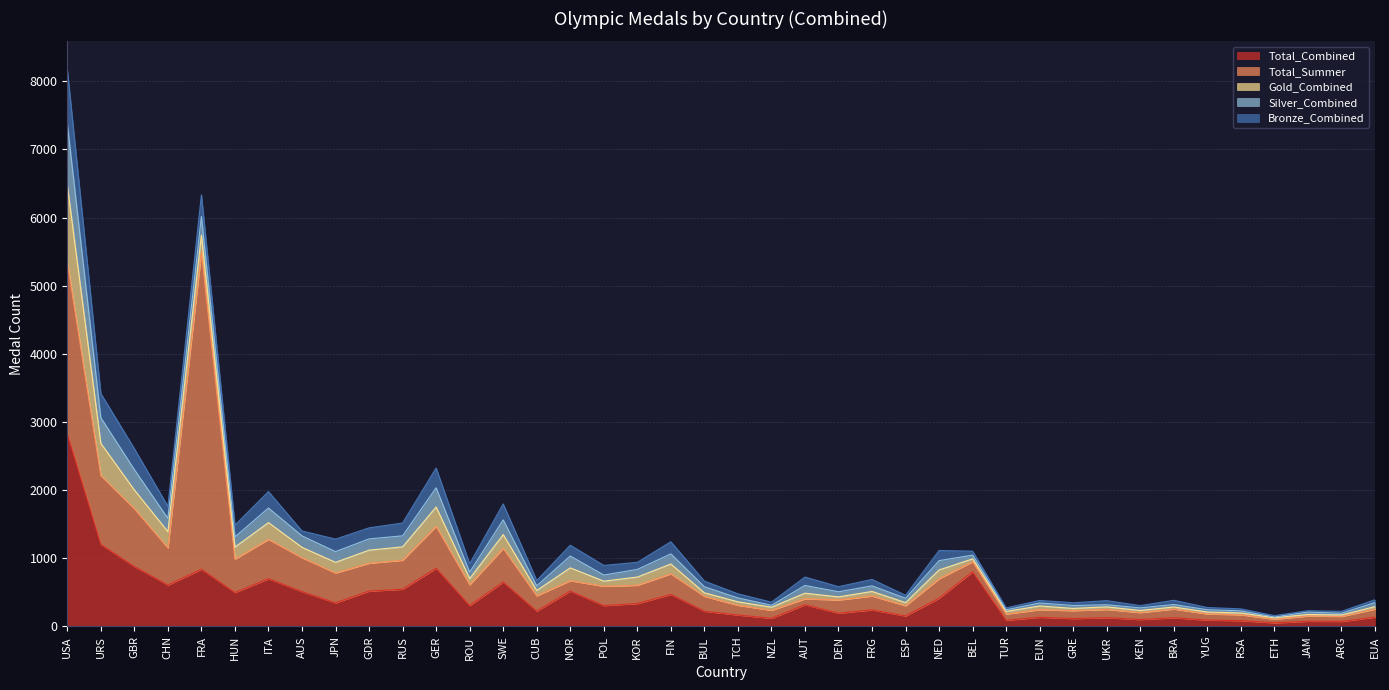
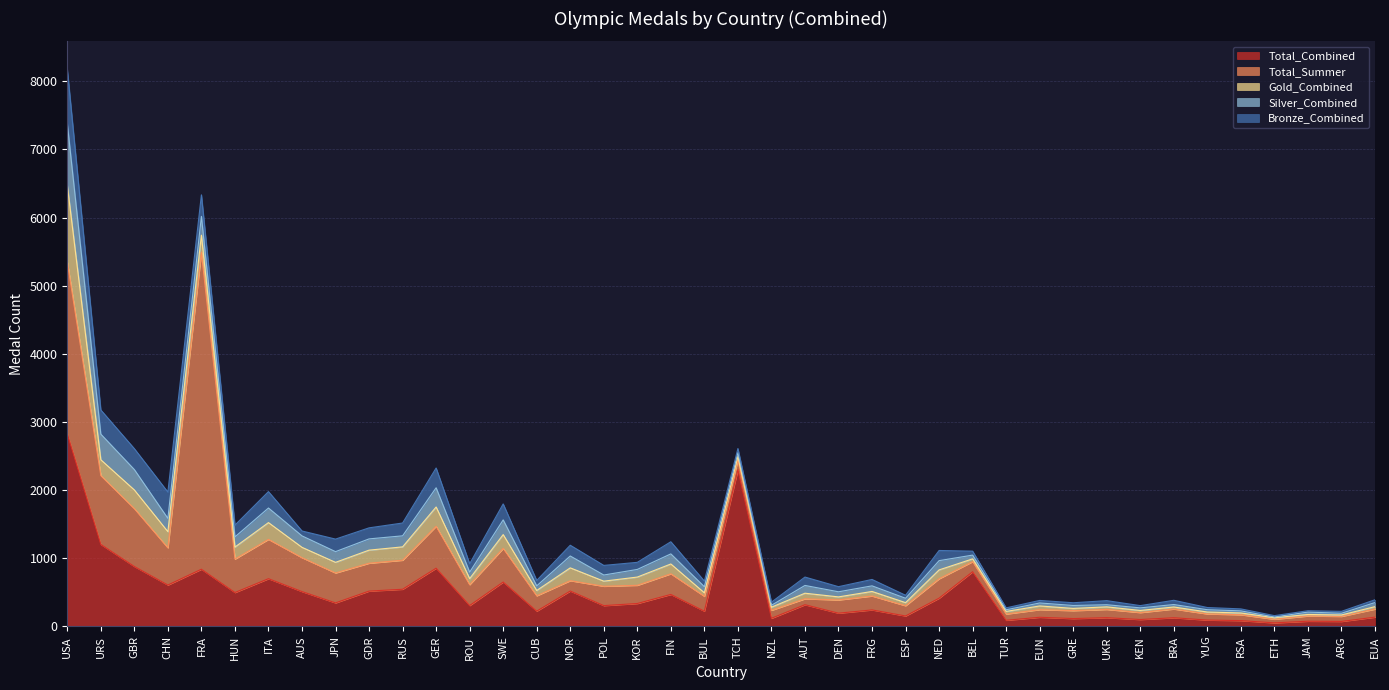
  {
    "Total_Combined": {
      "USA": 2800,
      "URS": 1200,
      "GBR": 900,
      "CHN": 600,
      "FRA": 800,
      "HUN": 500,
      "ITA": 700,
      "AUS": 500,
      "JPN": 300,
      "GDR": 500,
      "RUS": 500,
      "GER": 900,
      "ROU": 300,
      "SWE": 700,
      "CUB": 200,
      "NOR": 500,
      "POL": 300,
      "KOR": 300,
      "FIN": 500,
      "BUL": 200,
-     "TCH": 200,
+     "TCH": 2300,
      "NZL": 100,
      "AUT": 300,
      "DEN": 200,
      "FRG": 200,
      "ESP": 200,
      "NED": 400,
      "BEL": 800,
      "TUR": 100,
      "EUN": 100,
      "GRE": 100,
      "UKR": 100,
      "KEN": 100,
      "BRA": 100,
      "YUG": 100,
      "RSA": 100,
      "ETH": 100,
      "JAM": 100,
      "ARG": 100,
      "EUA": 100
    },
    "Total_Summer": {
      "USA": 2500,
      "URS": 1000,
      "GBR": 800,
      "CHN": 500,
      "FRA": 4700,
      "HUN": 500,
      "ITA": 600,
      "AUS": 500,
      "JPN": 400,
      "GDR": 400,
      "RUS": 400,
      "GER": 600,
      "ROU": 300,
      "SWE": 500,
      "CUB": 200,
      "NOR": 200,
      "POL": 300,
      "KOR": 300,
      "FIN": 300,
      "BUL": 200,
      "TCH": 100,
      "NZL": 100,
      "AUT": 100,
      "DEN": 200,
      "FRG": 200,
      "ESP": 200,
      "NED": 300,
      "BEL": 100,
      "TUR": 100,
      "EUN": 100,
      "UKR": 100
    },
    "Gold_Combined": {
      "USA": 1100,
-     "URS": 500,
+     "URS": 200,
      "GBR": 300,
      "CHN": 200,
      "FRA": 200,
      "HUN": 200,
      "ITA": 200,
      "AUS": 200,
      "JPN": 200,
      "GDR": 200,
      "RUS": 200,
      "GER": 300,
      "ROU": 100,
      "SWE": 200,
      "CUB": 100,
      "NOR": 200,
      "POL": 100,
      "KOR": 100,
      "FIN": 100,
      "BUL": 100,
      "TCH": 100,
      "AUT": 100,
      "DEN": 0,
      "FRG": 100,
      "ESP": 0,
      "NED": 100,
      "BEL": 0,
      "EUN": 100
    },
    "Silver_Combined": {
      "USA": 900,
      "URS": 400,
      "GBR": 300,
      "CHN": 200,
      "FRA": 300,
      "HUN": 100,
      "ITA": 200,
      "AUS": 200,
      "JPN": 200,
      "GDR": 200,
      "RUS": 200,
      "GER": 300,
      "ROU": 100,
      "SWE": 200,
      "CUB": 100,
      "NOR": 200,
      "POL": 100,
      "KOR": 100,
      "FIN": 100,
      "BUL": 100,
      "TCH": 100,
      "AUT": 100,
      "DEN": 100,
      "FRG": 100,
      "ESP": 100,
      "NED": 100,
      "BEL": 100,
      "EUN": 0,
      "GRE": 0,
      "EUA": 100
    },
    "Bronze_Combined": {
      "USA": 800,
      "URS": 400,
      "GBR": 300,
-     "CHN": 200,
+     "CHN": 400,
      "FRA": 300,
      "HUN": 200,
      "ITA": 200,
      "AUS": 100,
      "JPN": 200,
      "GDR": 200,
      "RUS": 200,
      "GER": 300,
      "ROU": 100,
      "SWE": 200,
      "CUB": 100,
      "NOR": 200,
      "POL": 100,
      "KOR": 100,
      "FIN": 200,
      "BUL": 100,
      "TCH": 100,
      "NZL": 0,
      "AUT": 100,
      "DEN": 100,
      "FRG": 100,
      "ESP": 0,
      "NED": 100,
      "BEL": 100,
      "EUN": 0,
      "GRE": 0,
      "UKR": 100,
      "BRA": 100,
      "EUA": 0
    }
  }
